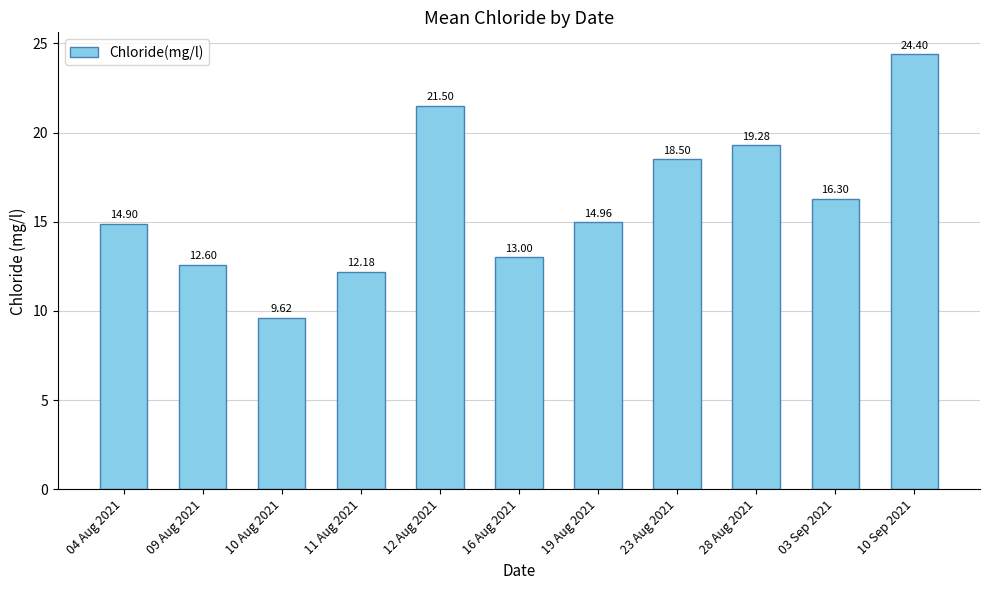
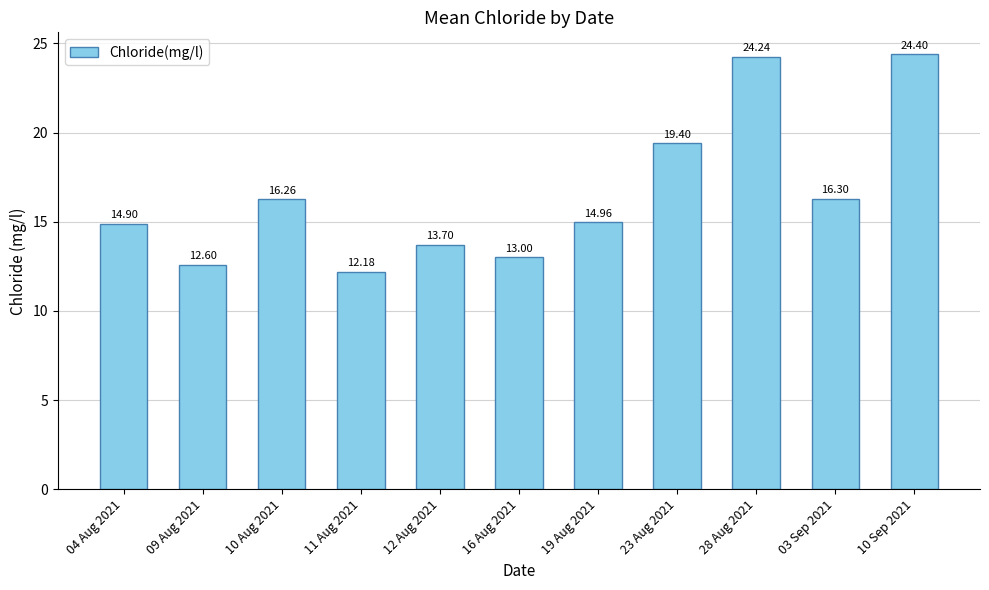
  {
    "04 Aug 2021": 14.90,
    "09 Aug 2021": 12.60,
-   "10 Aug 2021": 9.62,
+   "10 Aug 2021": 16.26,
    "11 Aug 2021": 12.18,
-   "12 Aug 2021": 21.50,
+   "12 Aug 2021": 13.70,
    "16 Aug 2021": 13.00,
    "19 Aug 2021": 14.96,
-   "23 Aug 2021": 18.50,
-   "28 Aug 2021": 19.28,
+   "23 Aug 2021": 19.40,
+   "28 Aug 2021": 24.24,
    "03 Sep 2021": 16.30,
    "10 Sep 2021": 24.40
  }
